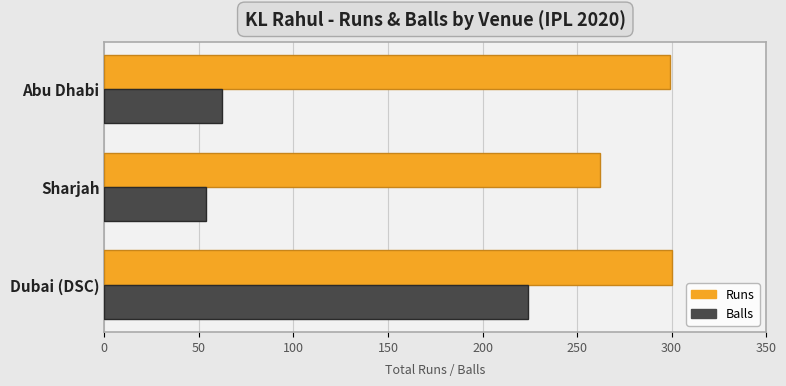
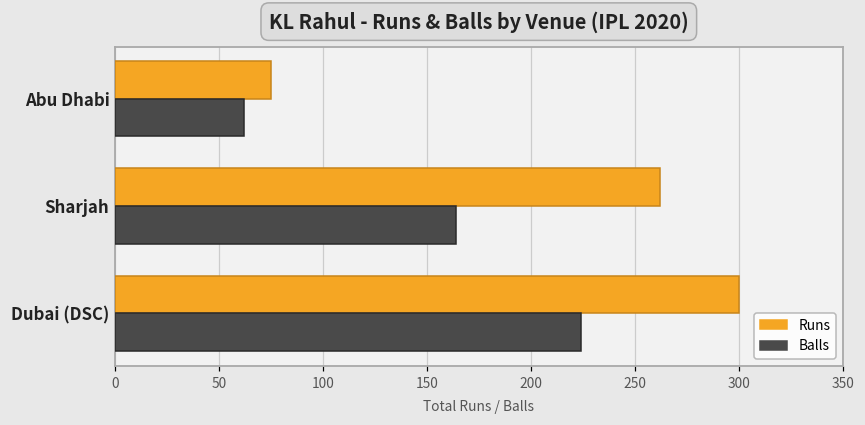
  {
    "Runs": {
-     "Abu Dhabi": 299,
+     "Abu Dhabi": 75,
      "Sharjah": 262,
      "Dubai (DSC)": 300
    },
    "Balls": {
      "Abu Dhabi": 62,
-     "Sharjah": 54,
+     "Sharjah": 164,
      "Dubai (DSC)": 224
    }
  }
